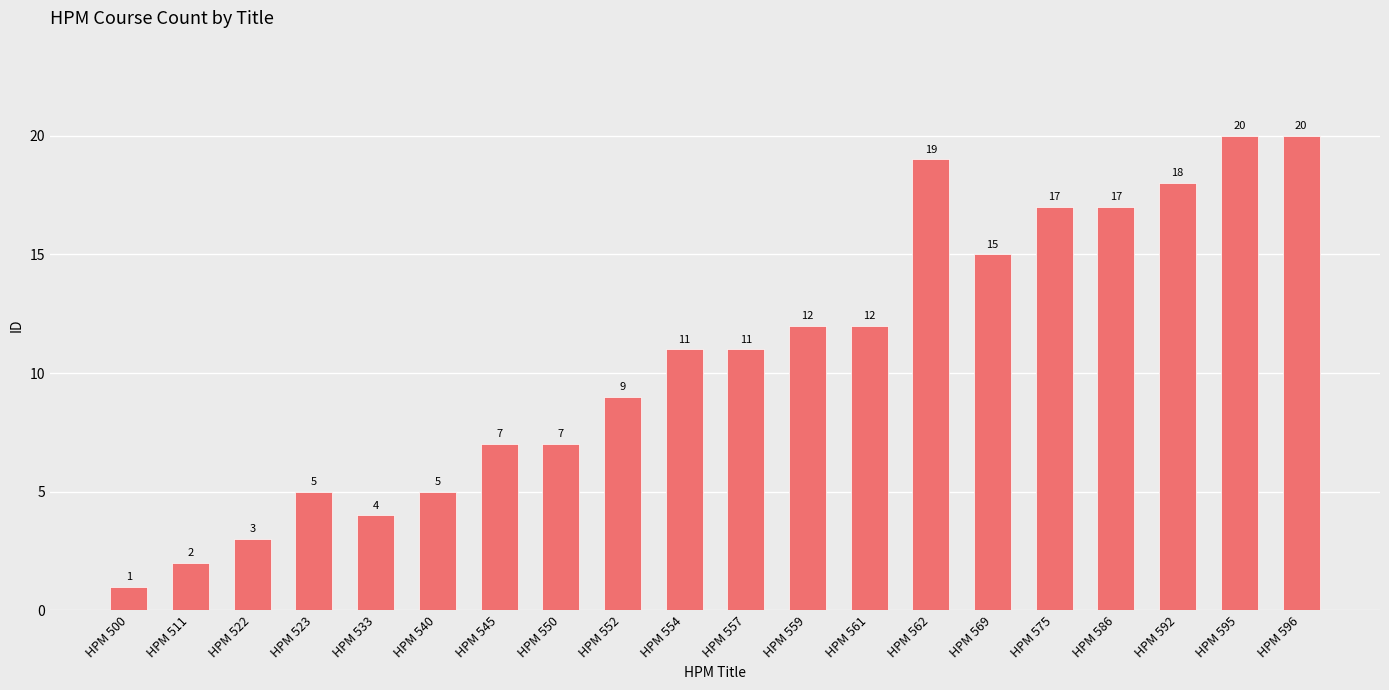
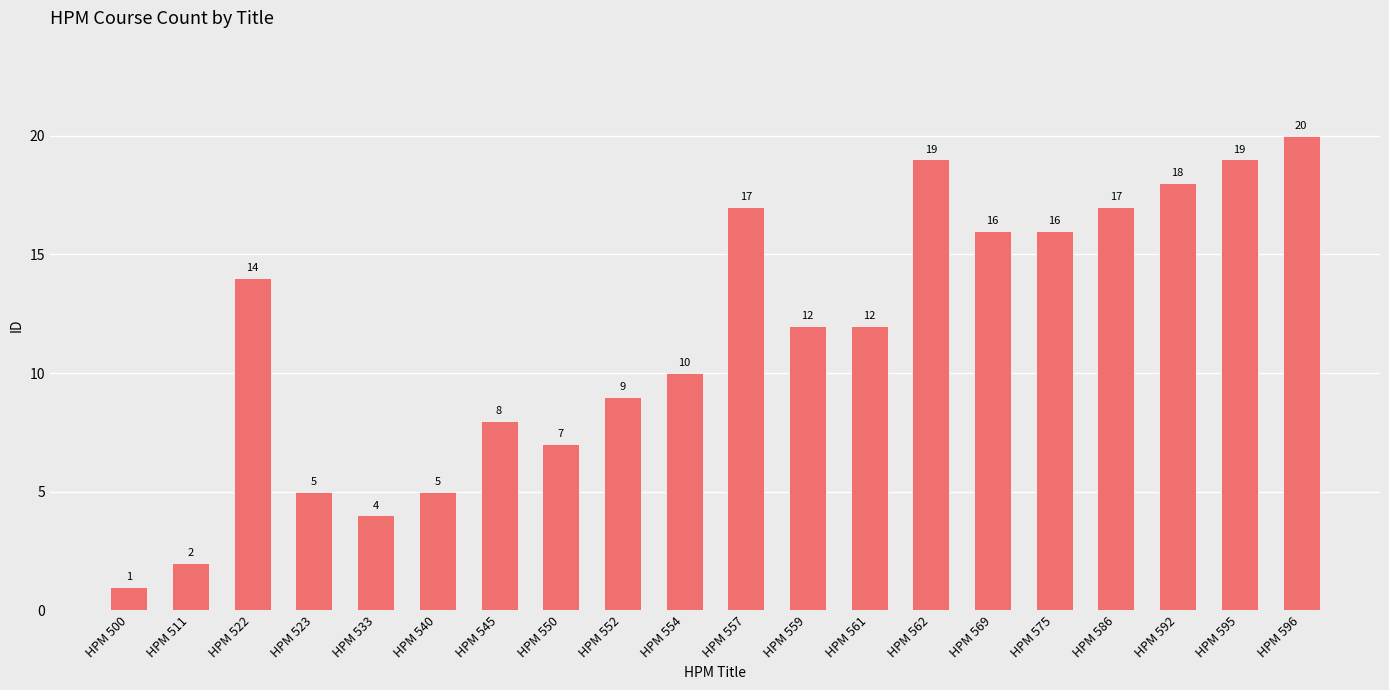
  {
    "HPM 500": 1,
    "HPM 511": 2,
-   "HPM 522": 3,
+   "HPM 522": 14,
    "HPM 523": 5,
    "HPM 533": 4,
    "HPM 540": 5,
-   "HPM 545": 7,
+   "HPM 545": 8,
    "HPM 550": 7,
    "HPM 552": 9,
-   "HPM 554": 11,
-   "HPM 557": 11,
+   "HPM 554": 10,
+   "HPM 557": 17,
    "HPM 559": 12,
    "HPM 561": 12,
    "HPM 562": 19,
-   "HPM 569": 15,
-   "HPM 575": 17,
+   "HPM 569": 16,
+   "HPM 575": 16,
    "HPM 586": 17,
    "HPM 592": 18,
-   "HPM 595": 20,
+   "HPM 595": 19,
    "HPM 596": 20
  }
